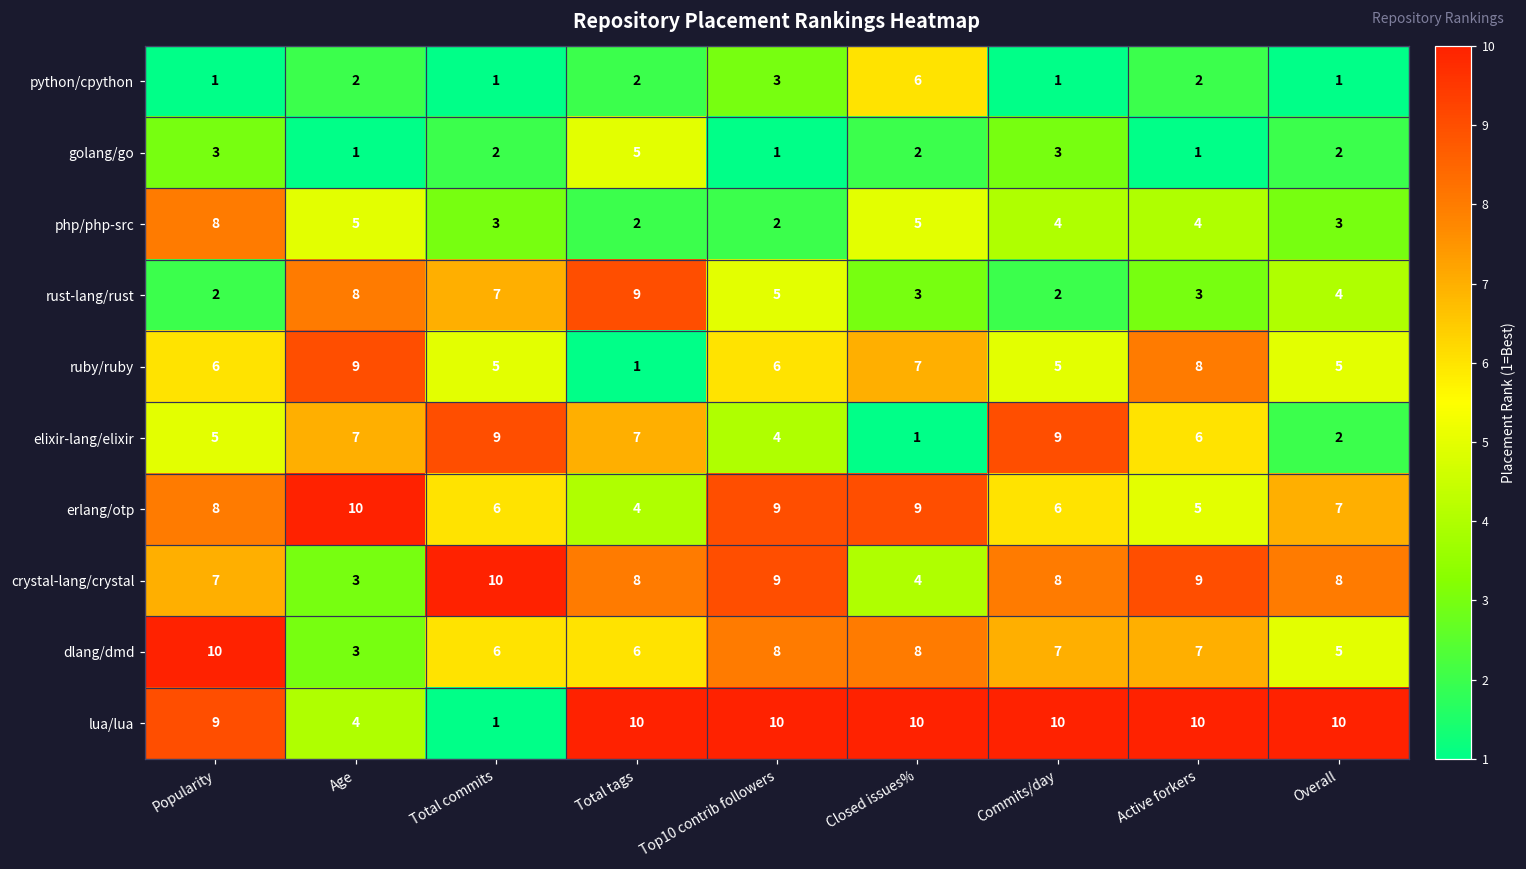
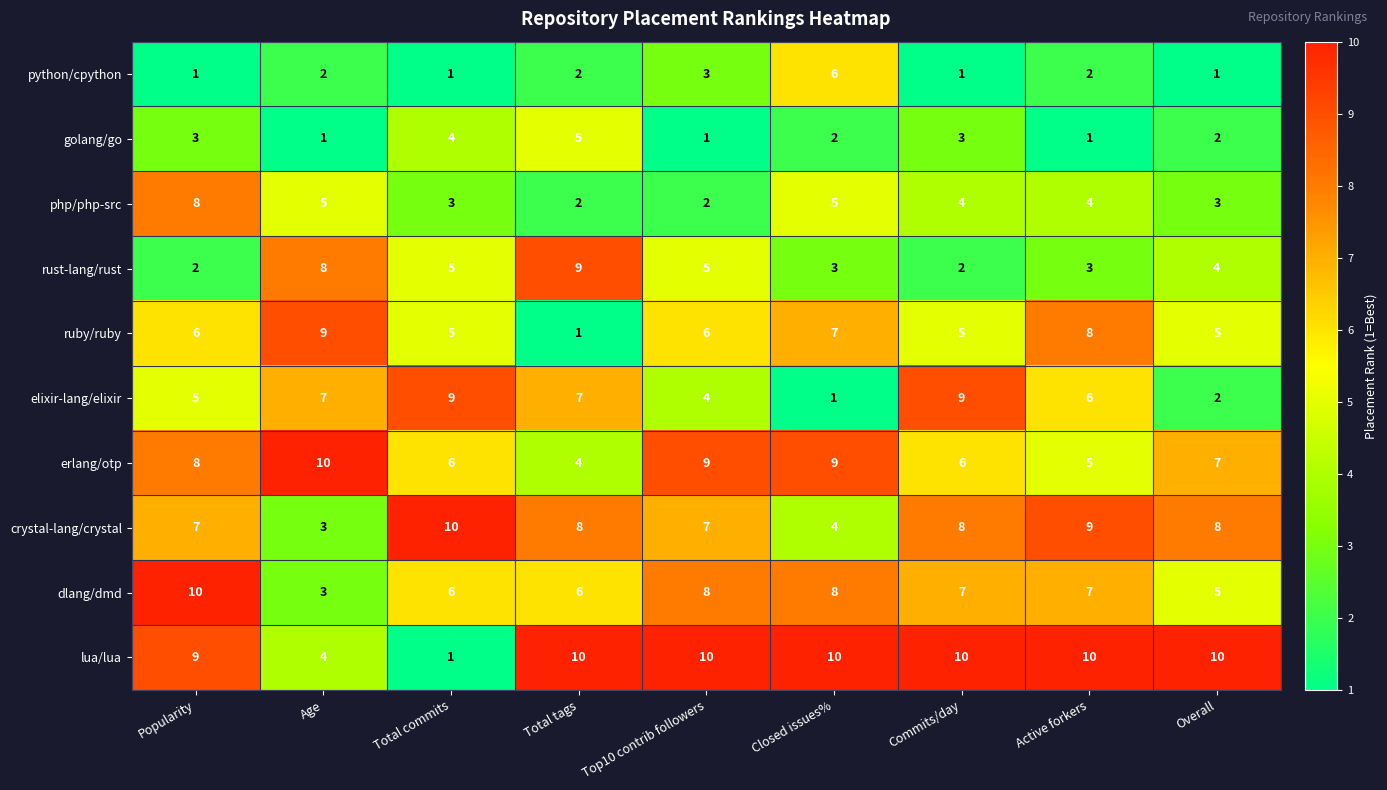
  {
    "python/cpython": {
      "Popularity": 1,
      "Age": 2,
      "Total commits": 1,
      "Total tags": 2,
      "Top10 contrib followers": 3,
      "Closed issues%": 6,
      "Commits/day": 1,
      "Active forkers": 2,
      "Overall": 1
    },
    "golang/go": {
      "Popularity": 3,
      "Age": 1,
-     "Total commits": 2,
+     "Total commits": 4,
      "Total tags": 5,
      "Top10 contrib followers": 1,
      "Closed issues%": 2,
      "Commits/day": 3,
      "Active forkers": 1,
      "Overall": 2
    },
    "php/php-src": {
      "Popularity": 8,
      "Age": 5,
      "Total commits": 3,
      "Total tags": 2,
      "Top10 contrib followers": 2,
      "Closed issues%": 5,
      "Commits/day": 4,
      "Active forkers": 4,
      "Overall": 3
    },
    "rust-lang/rust": {
      "Popularity": 2,
      "Age": 8,
-     "Total commits": 7,
+     "Total commits": 5,
      "Total tags": 9,
      "Top10 contrib followers": 5,
      "Closed issues%": 3,
      "Commits/day": 2,
      "Active forkers": 3,
      "Overall": 4
    },
    "ruby/ruby": {
      "Popularity": 6,
      "Age": 9,
      "Total commits": 5,
      "Total tags": 1,
      "Top10 contrib followers": 6,
      "Closed issues%": 7,
      "Commits/day": 5,
      "Active forkers": 8,
      "Overall": 5
    },
    "elixir-lang/elixir": {
      "Popularity": 5,
      "Age": 7,
      "Total commits": 9,
      "Total tags": 7,
      "Top10 contrib followers": 4,
      "Closed issues%": 1,
      "Commits/day": 9,
      "Active forkers": 6,
      "Overall": 2
    },
    "erlang/otp": {
      "Popularity": 8,
      "Age": 10,
      "Total commits": 6,
      "Total tags": 4,
      "Top10 contrib followers": 9,
      "Closed issues%": 9,
      "Commits/day": 6,
      "Active forkers": 5,
      "Overall": 7
    },
    "crystal-lang/crystal": {
      "Popularity": 7,
      "Age": 3,
      "Total commits": 10,
      "Total tags": 8,
-     "Top10 contrib followers": 9,
+     "Top10 contrib followers": 7,
      "Closed issues%": 4,
      "Commits/day": 8,
      "Active forkers": 9,
      "Overall": 8
    },
    "dlang/dmd": {
      "Popularity": 10,
      "Age": 3,
      "Total commits": 6,
      "Total tags": 6,
      "Top10 contrib followers": 8,
      "Closed issues%": 8,
      "Commits/day": 7,
      "Active forkers": 7,
      "Overall": 5
    },
    "lua/lua": {
      "Popularity": 9,
      "Age": 4,
      "Total commits": 1,
      "Total tags": 10,
      "Top10 contrib followers": 10,
      "Closed issues%": 10,
      "Commits/day": 10,
      "Active forkers": 10,
      "Overall": 10
    }
  }
